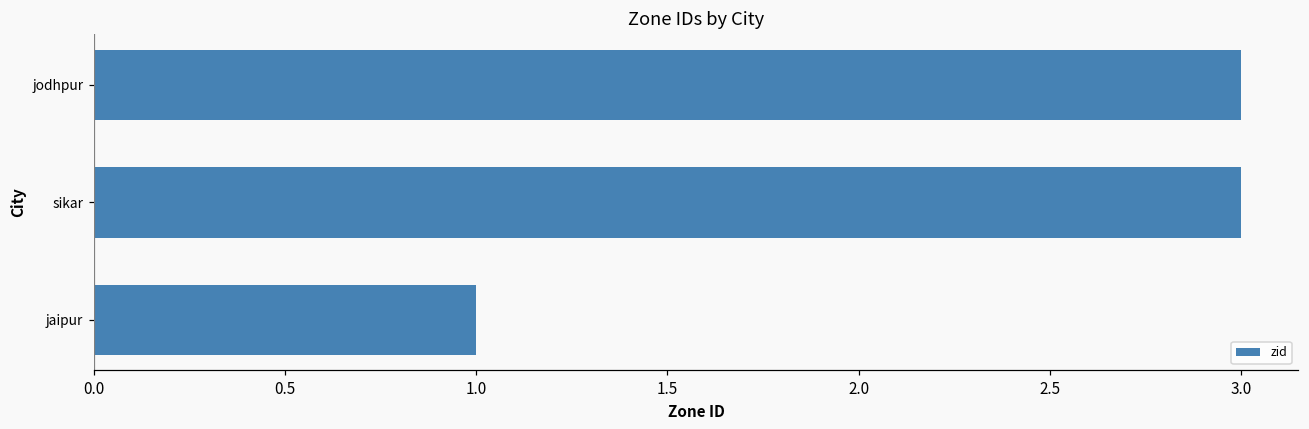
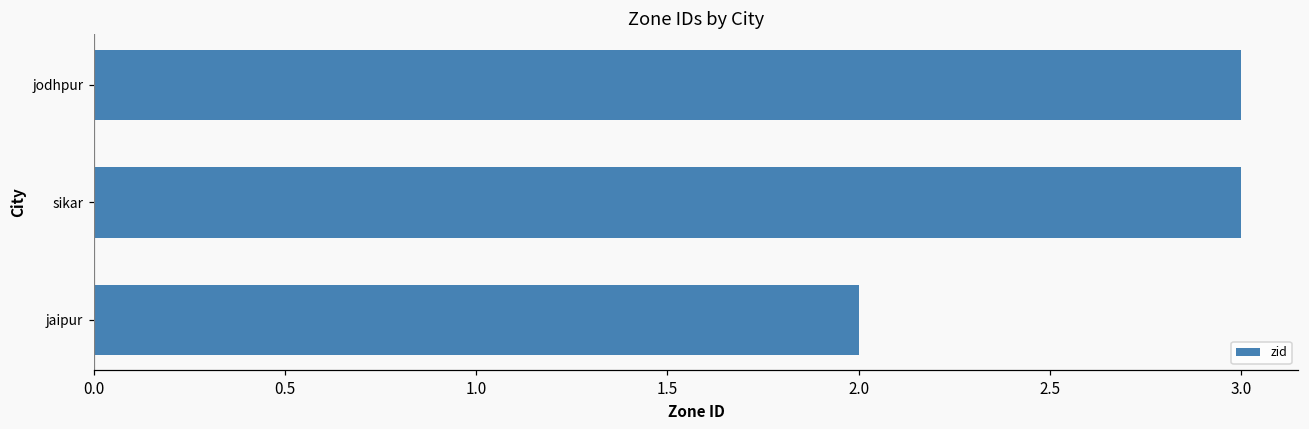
  {
    "jodhpur": 3,
    "sikar": 3,
-   "jaipur": 1
+   "jaipur": 2
  }
